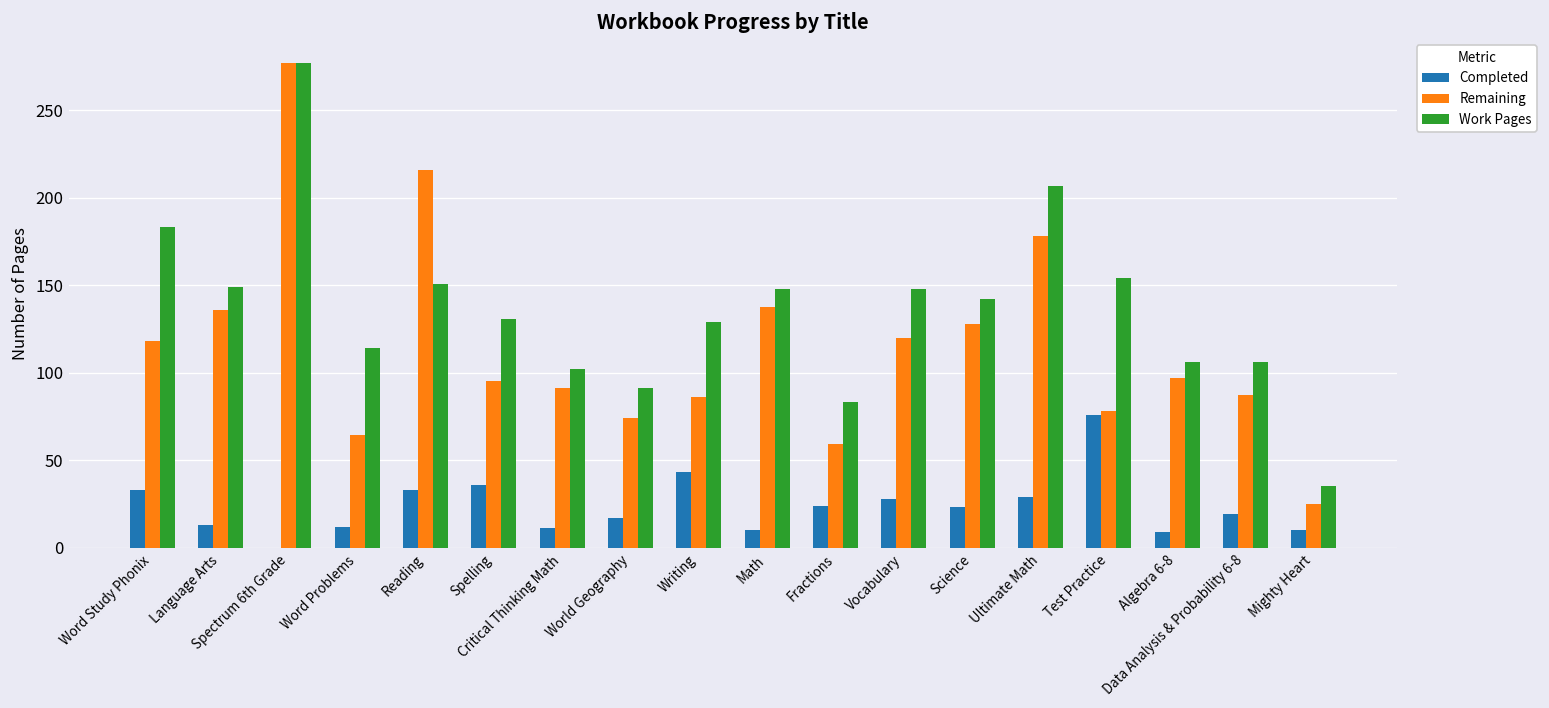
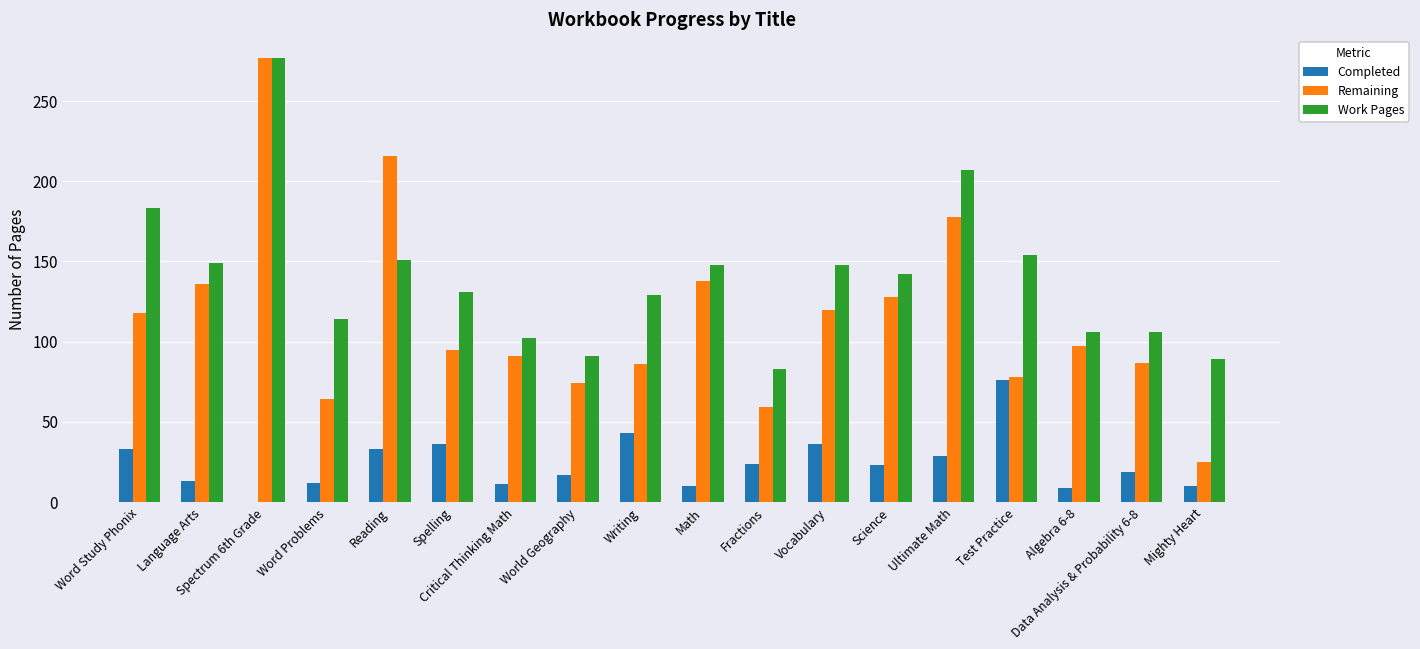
  {
    "Completed": {
      "Word Study Phonix": 33,
      "Language Arts": 13,
      "Spectrum 6th Grade": 0,
      "Word Problems": 12,
      "Reading": 33,
      "Spelling": 36,
      "Critical Thinking Math": 11,
      "World Geography": 17,
      "Writing": 43,
      "Math": 10,
      "Fractions": 24,
-     "Vocabulary": 28,
+     "Vocabulary": 36,
      "Science": 23,
      "Ultimate Math": 29,
      "Test Practice": 76,
      "Algebra 6-8": 9,
      "Data Analysis & Probability 6-8": 19,
      "Mighty Heart": 10
    },
    "Remaining": {
      "Word Study Phonix": 118,
      "Language Arts": 136,
      "Spectrum 6th Grade": 277,
      "Word Problems": 65,
      "Reading": 216,
      "Spelling": 95,
      "Critical Thinking Math": 91,
      "World Geography": 74,
      "Writing": 86,
      "Math": 138,
      "Fractions": 59,
      "Vocabulary": 120,
      "Science": 128,
      "Ultimate Math": 178,
      "Test Practice": 78,
      "Algebra 6-8": 97,
      "Data Analysis & Probability 6-8": 87,
      "Mighty Heart": 25
    },
    "Work Pages": {
      "Word Study Phonix": 183,
      "Language Arts": 149,
      "Spectrum 6th Grade": 277,
      "Word Problems": 114,
      "Reading": 151,
      "Spelling": 131,
      "Critical Thinking Math": 102,
      "World Geography": 91,
      "Writing": 129,
      "Math": 148,
      "Fractions": 83,
      "Vocabulary": 148,
      "Science": 142,
      "Ultimate Math": 207,
      "Test Practice": 154,
      "Algebra 6-8": 106,
      "Data Analysis & Probability 6-8": 106,
-     "Mighty Heart": 35
+     "Mighty Heart": 89
    }
  }
